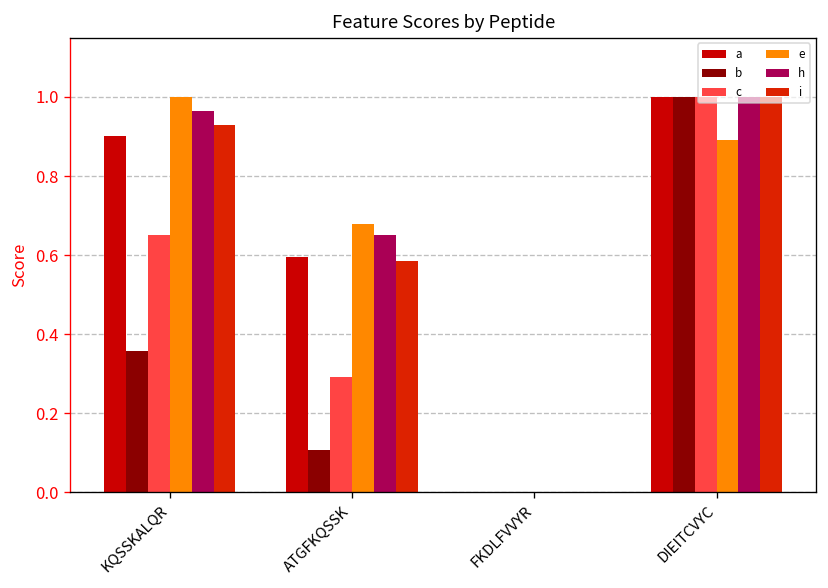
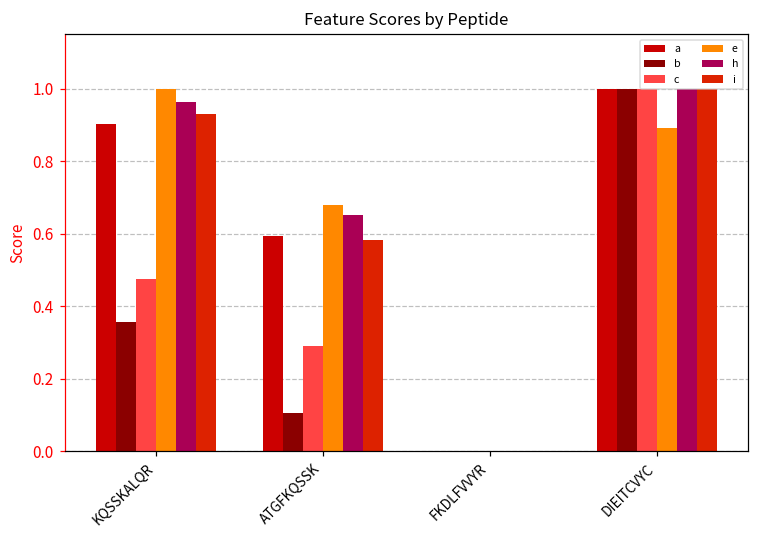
  {
    "b": {
      "KQSSKALQR": 0.36,
      "ATGFKQSSK": 0.11,
      "FKDLFVVYR": 0.00,
      "DIEITCVYC": 1.00
    },
    "c": {
-     "KQSSKALQR": 0.65,
+     "KQSSKALQR": 0.48,
      "ATGFKQSSK": 0.29,
      "FKDLFVVYR": 0.00
    },
    "e": {
      "KQSSKALQR": 1.00,
      "ATGFKQSSK": 0.68,
      "FKDLFVVYR": 0.00,
      "DIEITCVYC": 0.89
    },
    "h": {
      "KQSSKALQR": 0.96,
      "ATGFKQSSK": 0.65,
      "FKDLFVVYR": 0.00
    }
  }
